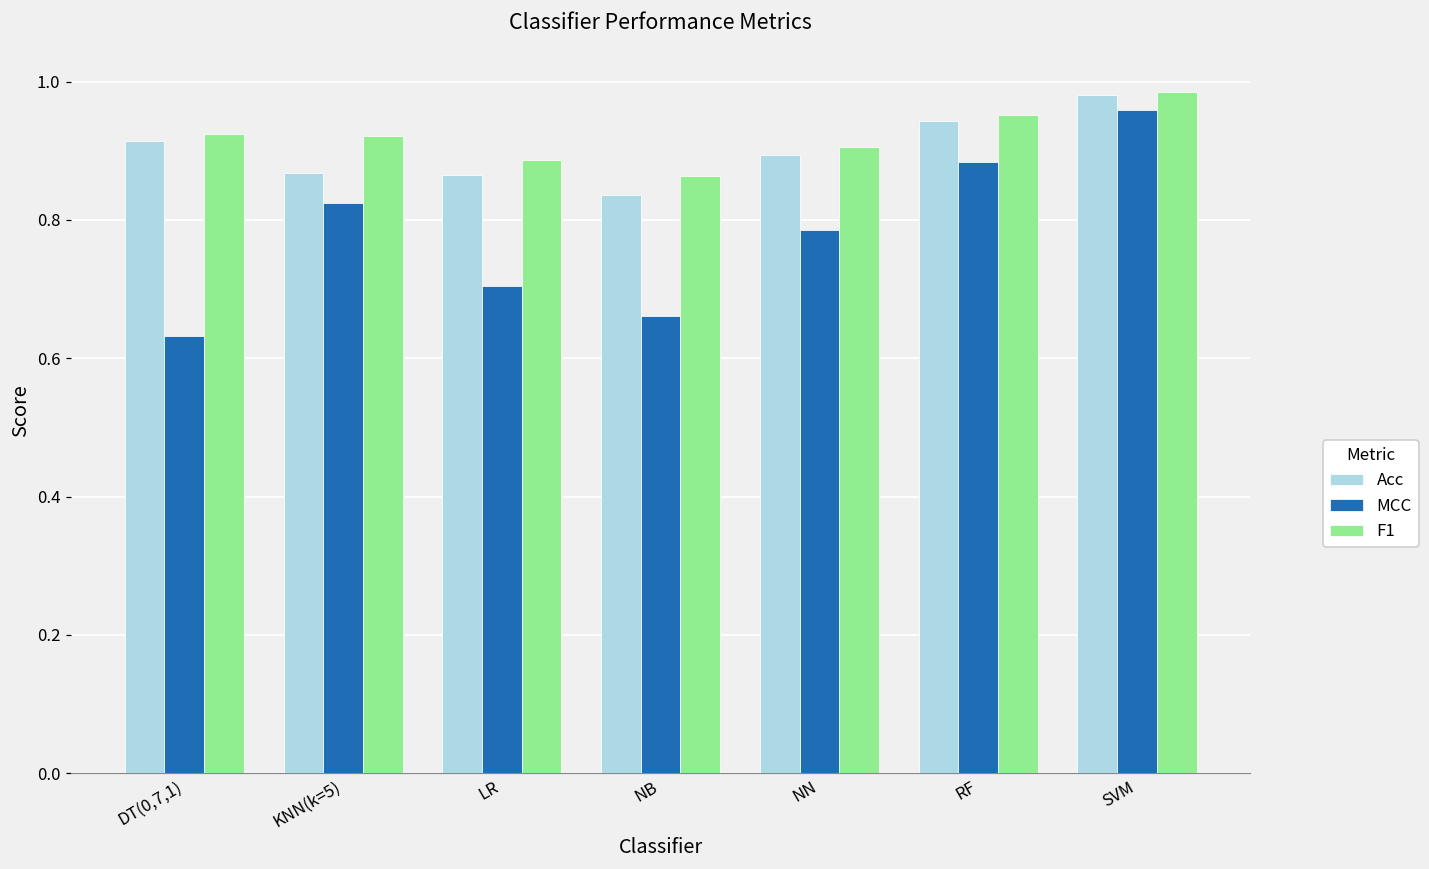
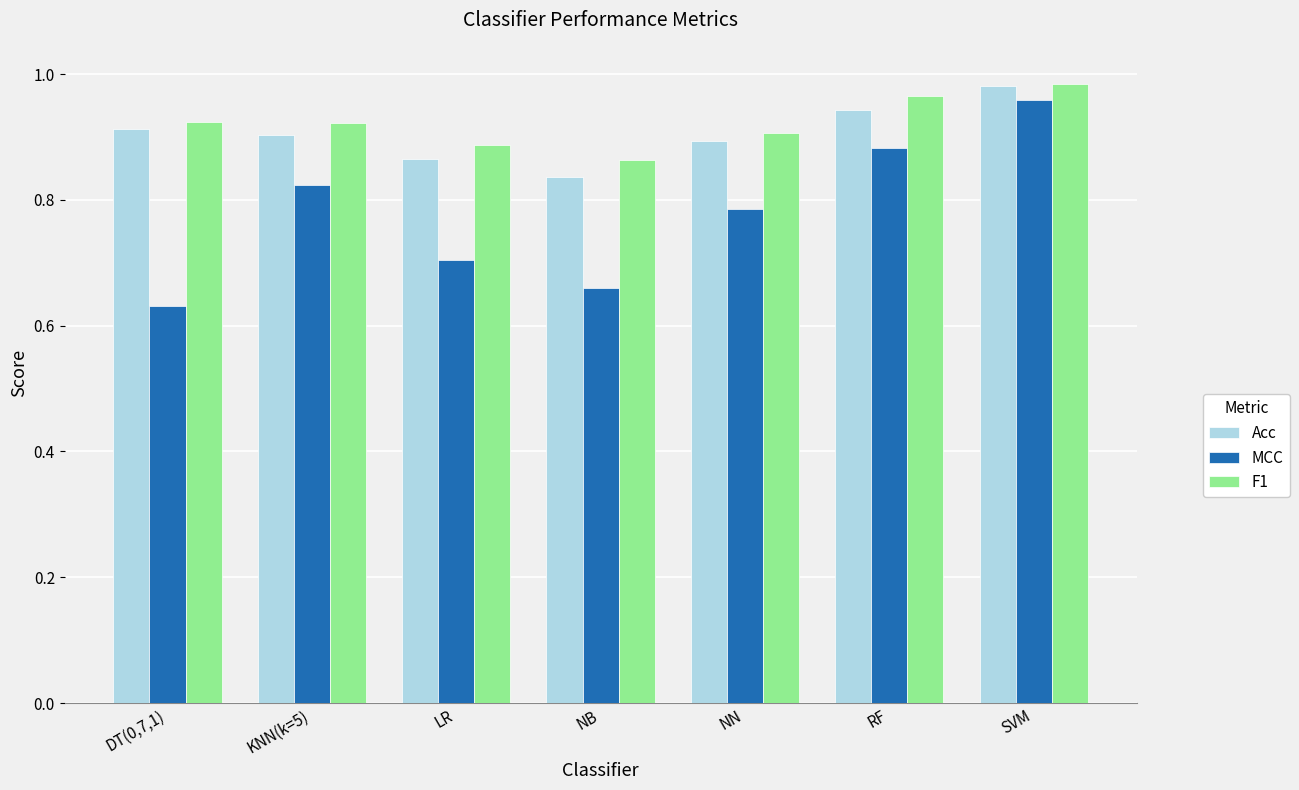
  {
    "Acc": {
      "DT(0,7,1)": 0.91,
-     "KNN(k=5)": 0.87,
+     "KNN(k=5)": 0.90,
      "LR": 0.87,
      "NB": 0.84,
      "NN": 0.89,
      "RF": 0.94,
      "SVM": 0.98
    },
    "MCC": {
      "DT(0,7,1)": 0.63,
      "KNN(k=5)": 0.82,
      "LR": 0.70,
      "NB": 0.66,
      "NN": 0.79,
      "RF": 0.88,
      "SVM": 0.96
    },
    "F1": {
      "DT(0,7,1)": 0.92,
      "KNN(k=5)": 0.92,
      "LR": 0.89,
      "NB": 0.86,
      "NN": 0.91,
-     "RF": 0.95,
+     "RF": 0.96,
      "SVM": 0.98
    }
  }
